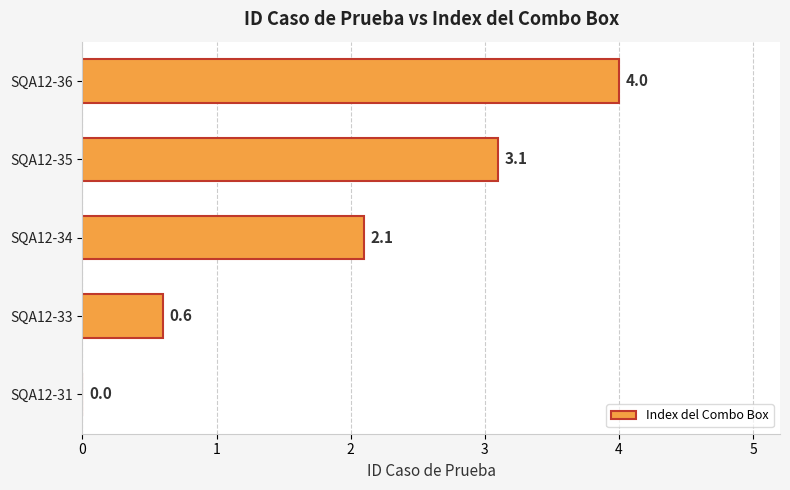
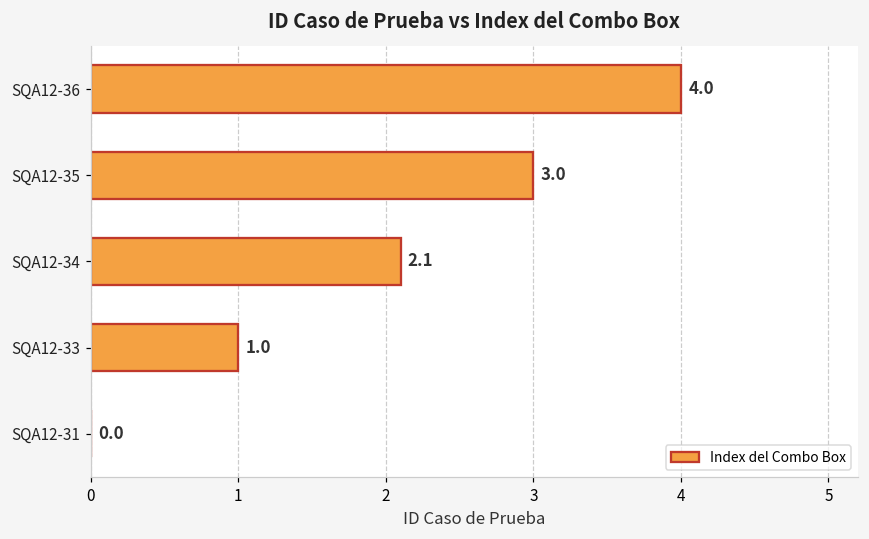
  {
    "SQA12-36": 4.0,
-   "SQA12-35": 3.1,
+   "SQA12-35": 3.0,
    "SQA12-34": 2.1,
-   "SQA12-33": 0.6,
+   "SQA12-33": 1.0,
    "SQA12-31": 0.0
  }
